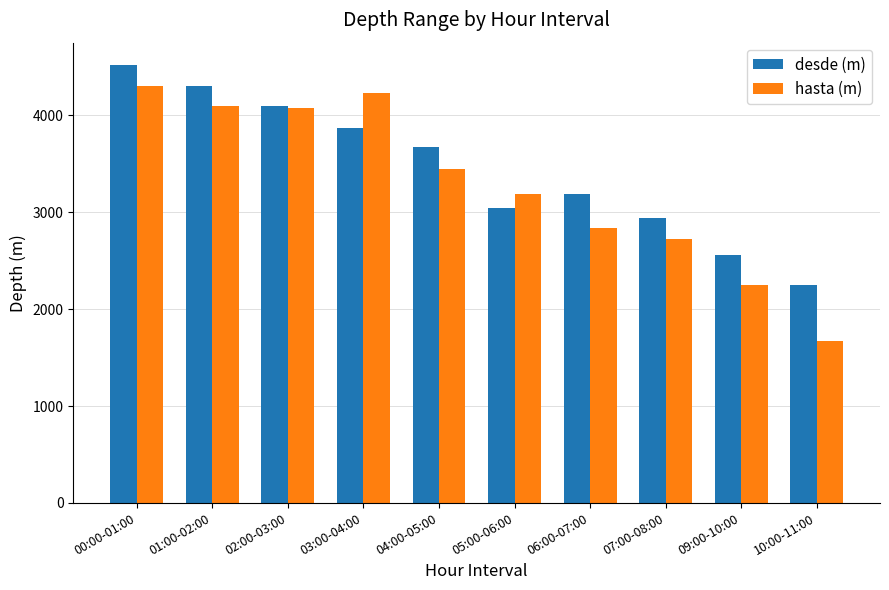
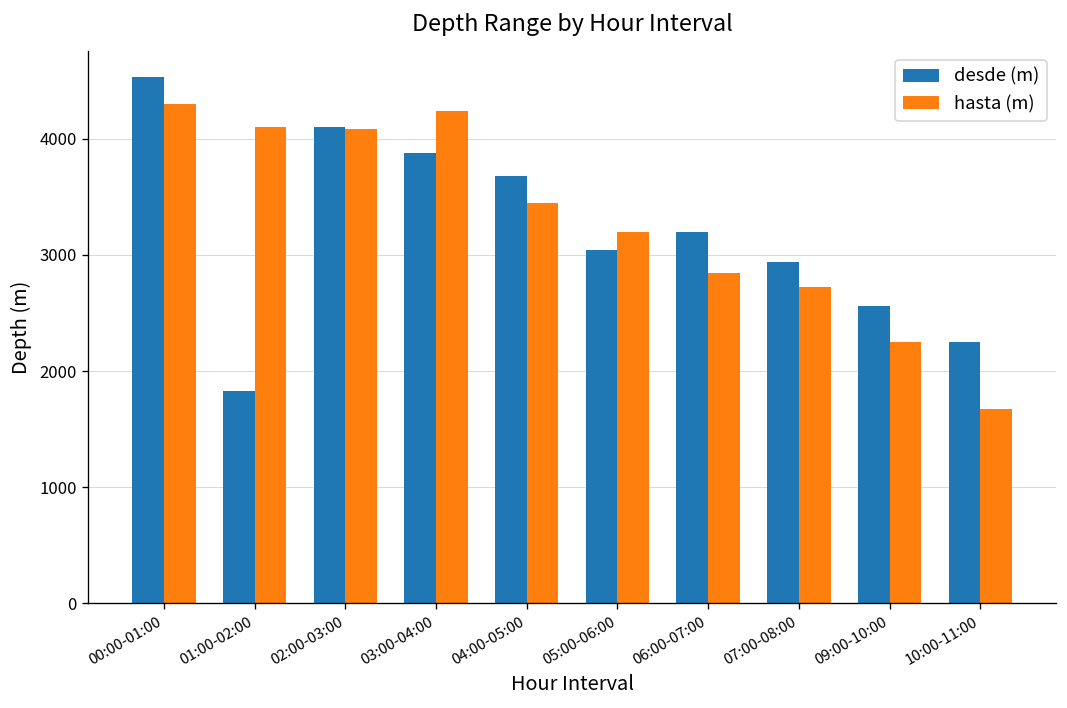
  {
    "desde (m)": {
      "00:00-01:00": 4500,
-     "01:00-02:00": 4300,
+     "01:00-02:00": 1800,
      "02:00-03:00": 4100,
      "03:00-04:00": 3900,
      "04:00-05:00": 3700,
      "05:00-06:00": 3000,
      "06:00-07:00": 3200,
      "07:00-08:00": 2900,
      "09:00-10:00": 2600,
      "10:00-11:00": 2200
    },
    "hasta (m)": {
      "00:00-01:00": 4300,
      "01:00-02:00": 4100,
      "02:00-03:00": 4100,
      "03:00-04:00": 4200,
      "04:00-05:00": 3400,
      "05:00-06:00": 3200,
      "06:00-07:00": 2800,
      "07:00-08:00": 2700,
      "09:00-10:00": 2200,
      "10:00-11:00": 1700
    }
  }
